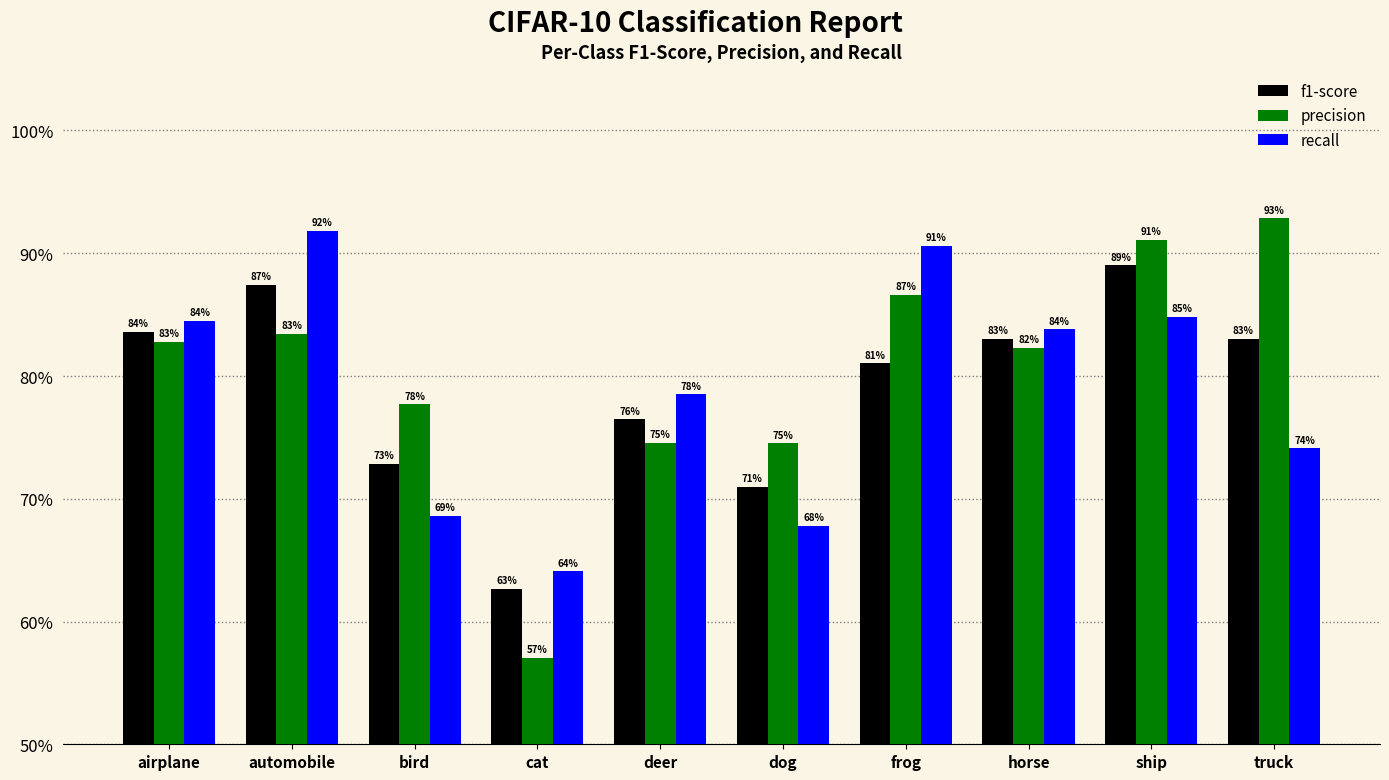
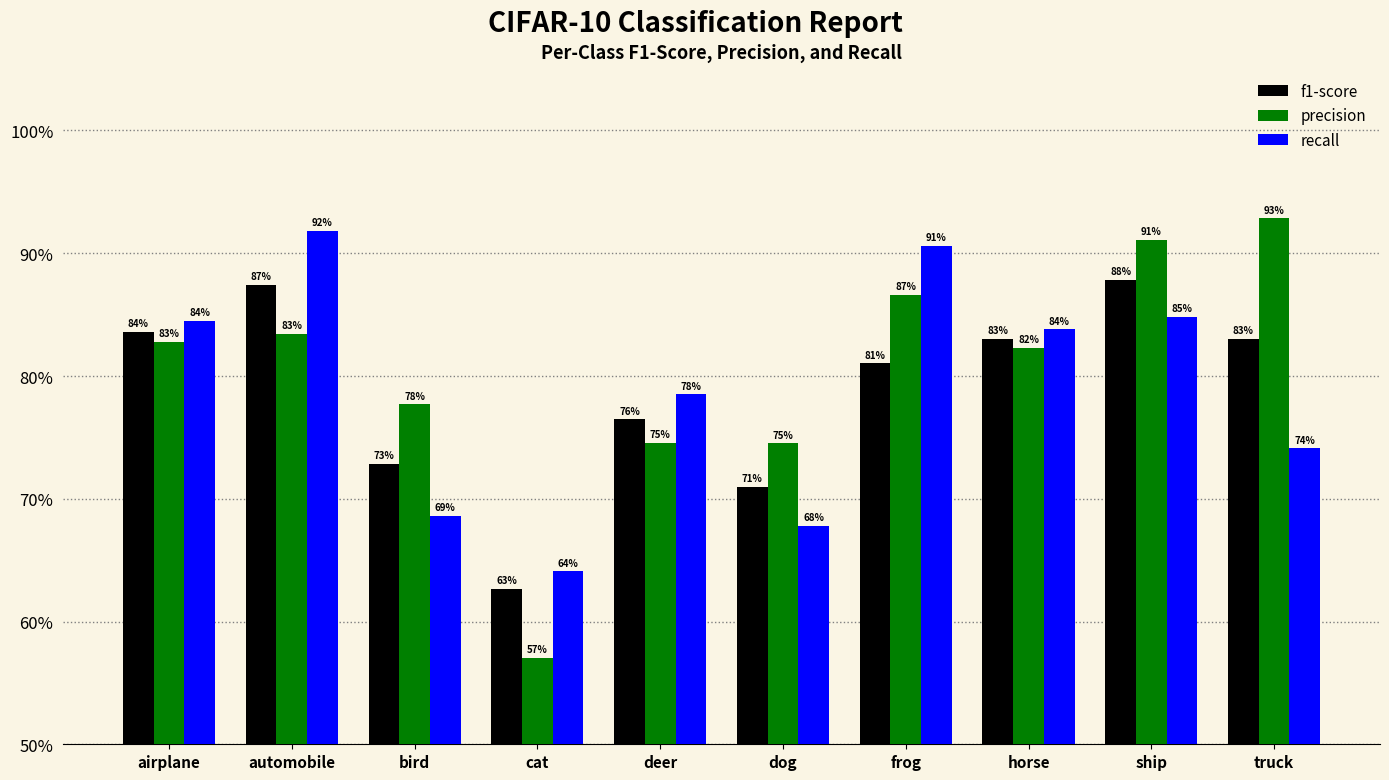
  {
    "f1-score": {
      "airplane": "84%",
      "automobile": "87%",
      "bird": "73%",
      "cat": "63%",
      "deer": "76%",
      "dog": "71%",
      "frog": "81%",
      "horse": "83%",
-     "ship": "89%",
+     "ship": "88%",
      "truck": "83%"
    },
    "precision": {
      "airplane": "83%",
      "automobile": "83%",
      "bird": "78%",
      "cat": "57%",
      "deer": "75%",
      "dog": "75%",
      "frog": "87%",
      "horse": "82%",
      "ship": "91%",
      "truck": "93%"
    },
    "recall": {
      "airplane": "84%",
      "automobile": "92%",
      "bird": "69%",
      "cat": "64%",
      "deer": "78%",
      "dog": "68%",
      "frog": "91%",
      "horse": "84%",
      "ship": "85%",
      "truck": "74%"
    }
  }
